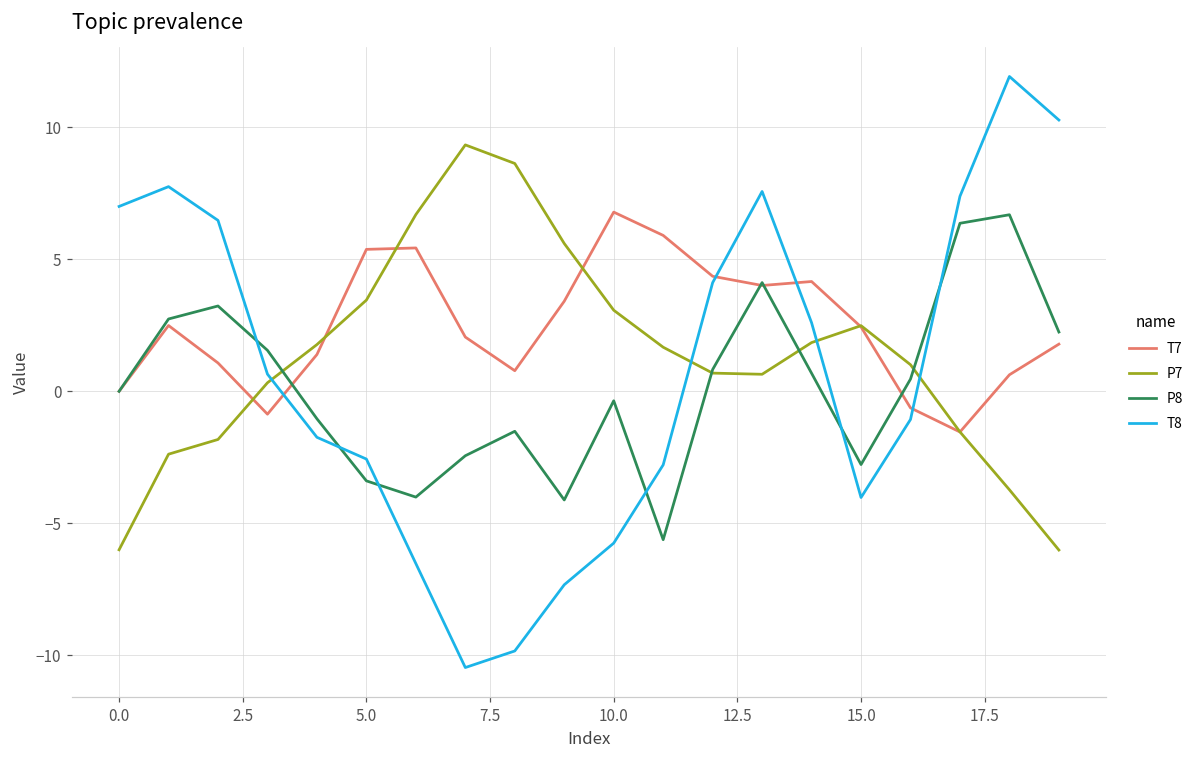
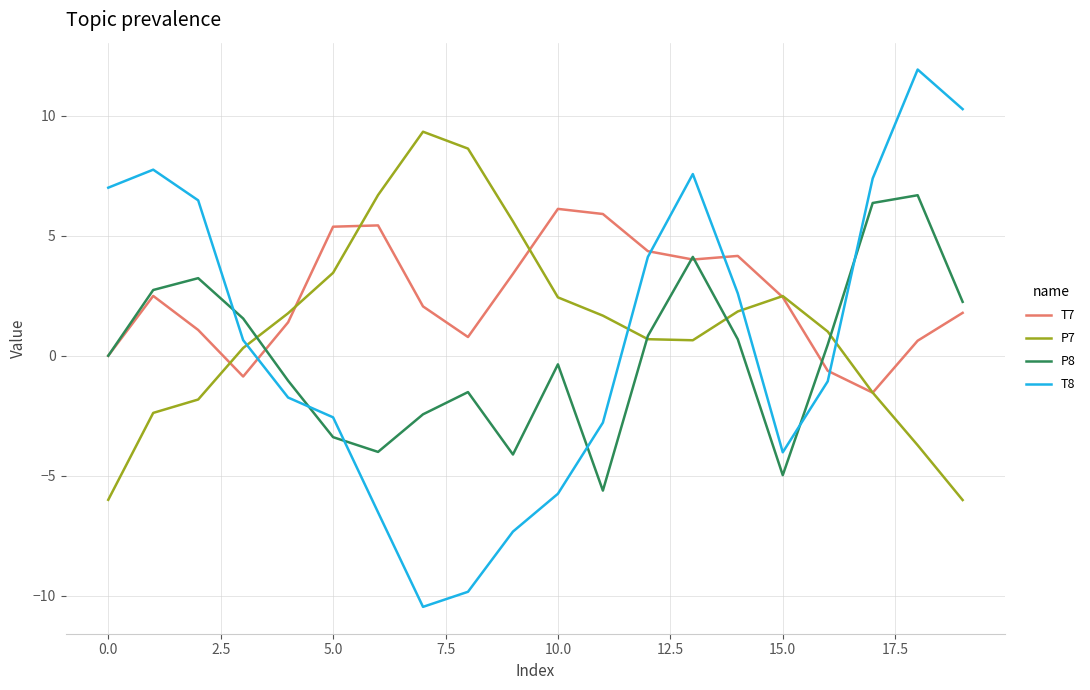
  {
    "T7": {
      "5.0": 5.4,
-     "10.0": 6.8
+     "10.0": 6.1
    },
    "P7": {
      "0.0": -6.0,
      "5.0": 3.5,
-     "10.0": 3.1
+     "10.0": 2.4
    },
    "P8": {
      "5.0": -3.4,
      "10.0": -0.4,
-     "15.0": -2.8
+     "15.0": -5.0
    },
    "T8": {
      "0.0": 7.0,
      "5.0": -2.6,
      "10.0": -5.7,
      "15.0": -4.0
    }
  }
